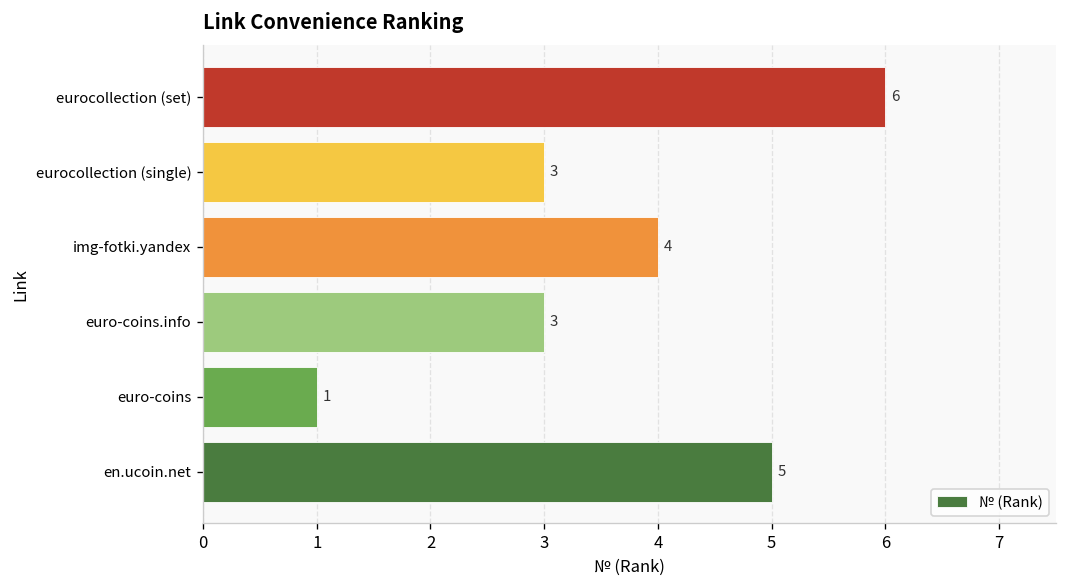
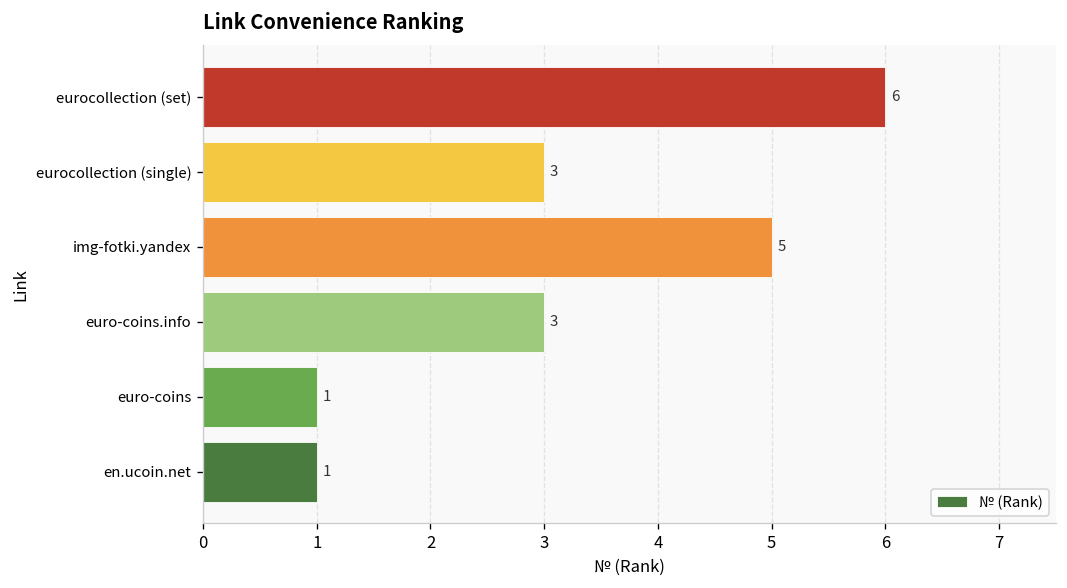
  {
    "eurocollection (set)": 6,
    "eurocollection (single)": 3,
-   "img-fotki.yandex": 4,
+   "img-fotki.yandex": 5,
    "euro-coins.info": 3,
    "euro-coins": 1,
-   "en.ucoin.net": 5
+   "en.ucoin.net": 1
  }
